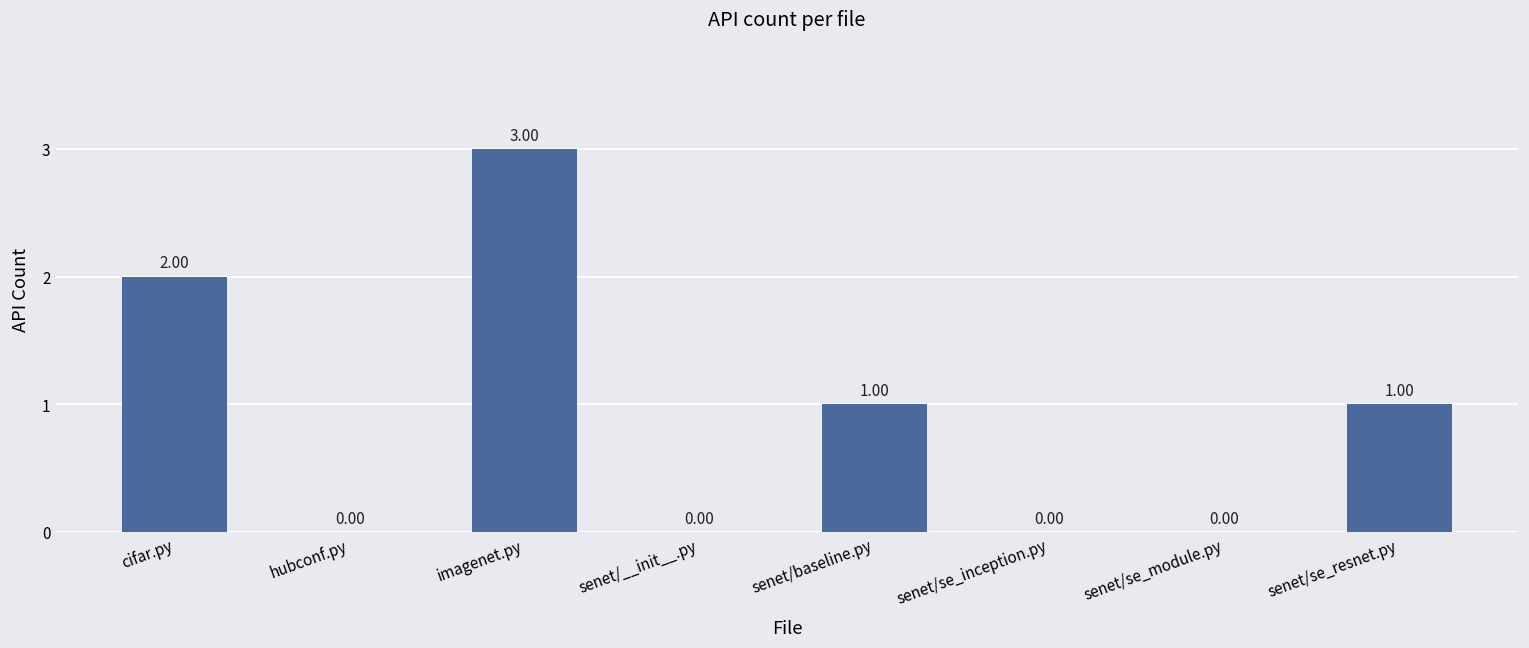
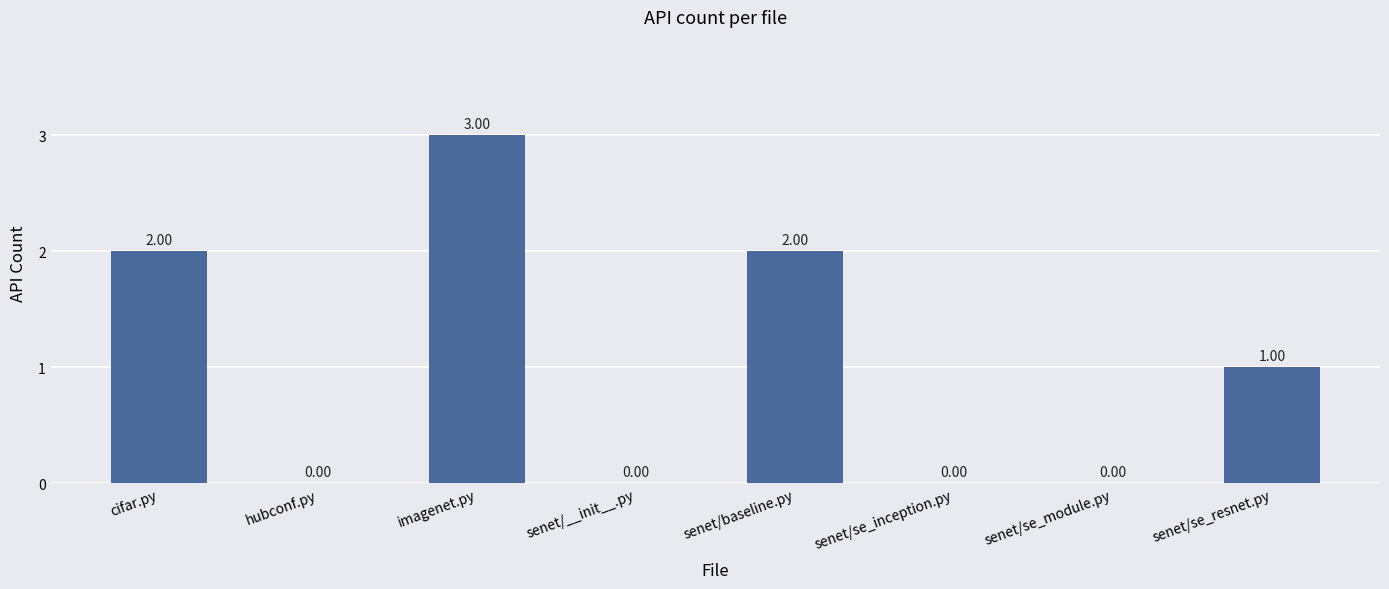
  {
    "cifar.py": 2.00,
    "hubconf.py": 0.00,
    "imagenet.py": 3.00,
    "senet/__init__.py": 0.00,
-   "senet/baseline.py": 1.00,
+   "senet/baseline.py": 2.00,
    "senet/se_inception.py": 0.00,
    "senet/se_module.py": 0.00,
    "senet/se_resnet.py": 1.00
  }
